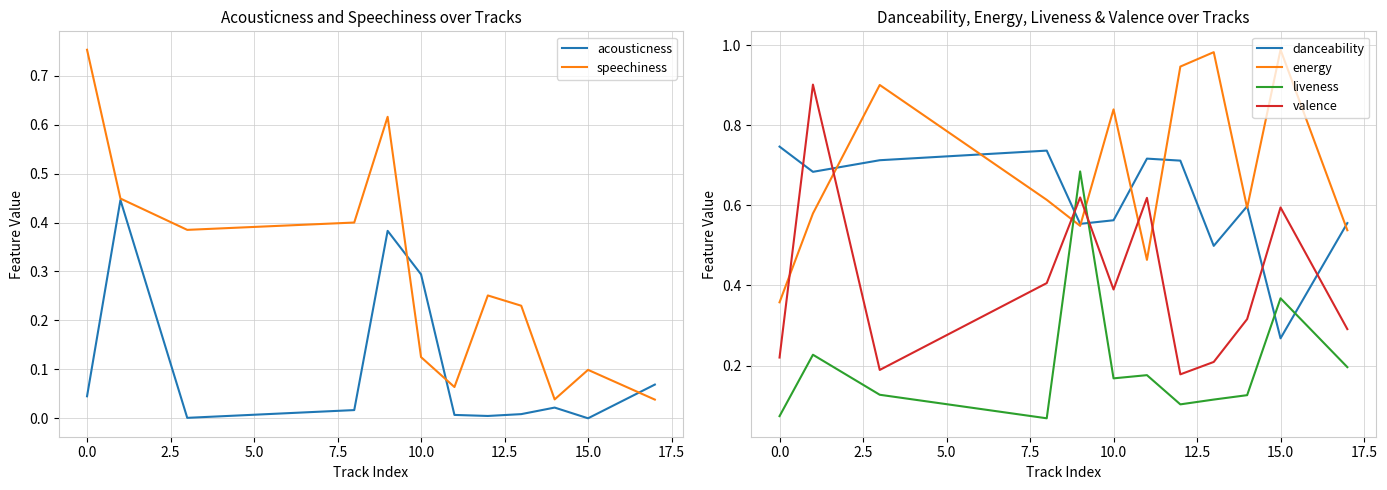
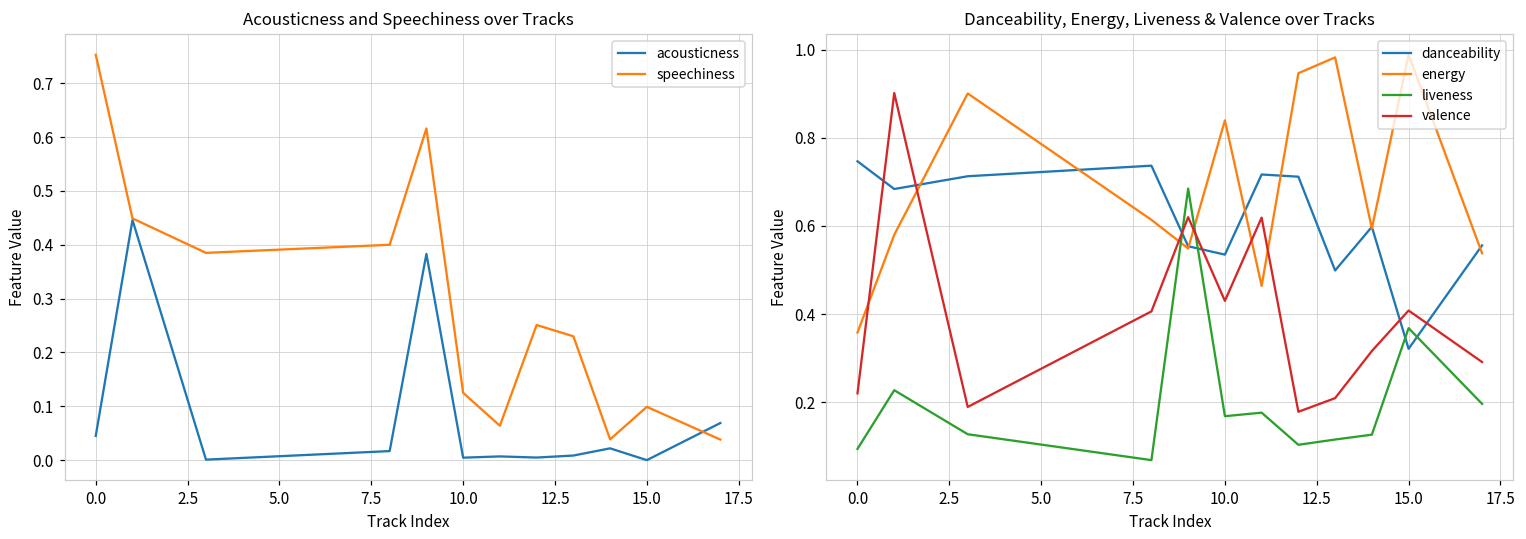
  {
    "Acousticness and Speechiness over Tracks": {
      "acousticness": {
        "0.0": 0.05,
-       "10.0": 0.29,
+       "10.0": 0.00,
        "15.0": 0.00
      },
      "speechiness": {
        "0.0": 0.75,
        "10.0": 0.13,
        "15.0": 0.10
      }
    },
    "Danceability, Energy, Liveness & Valence over Tracks": {
      "danceability": {
        "0.0": 0.75,
-       "10.0": 0.56,
-       "15.0": 0.27
+       "10.0": 0.54,
+       "15.0": 0.32
      },
      "energy": {
        "0.0": 0.36,
        "10.0": 0.84
      },
      "liveness": {
-       "0.0": 0.07,
+       "0.0": 0.09,
        "10.0": 0.17,
        "15.0": 0.37
      },
      "valence": {
        "0.0": 0.22,
-       "10.0": 0.39,
-       "15.0": 0.60
+       "10.0": 0.43,
+       "15.0": 0.41
      }
    }
  }
